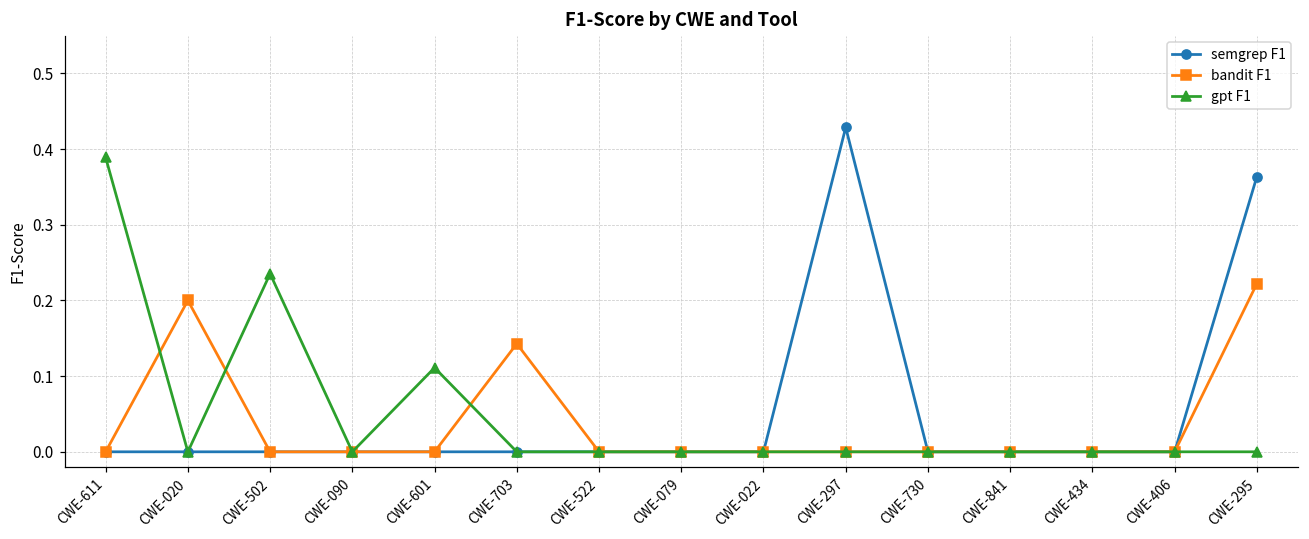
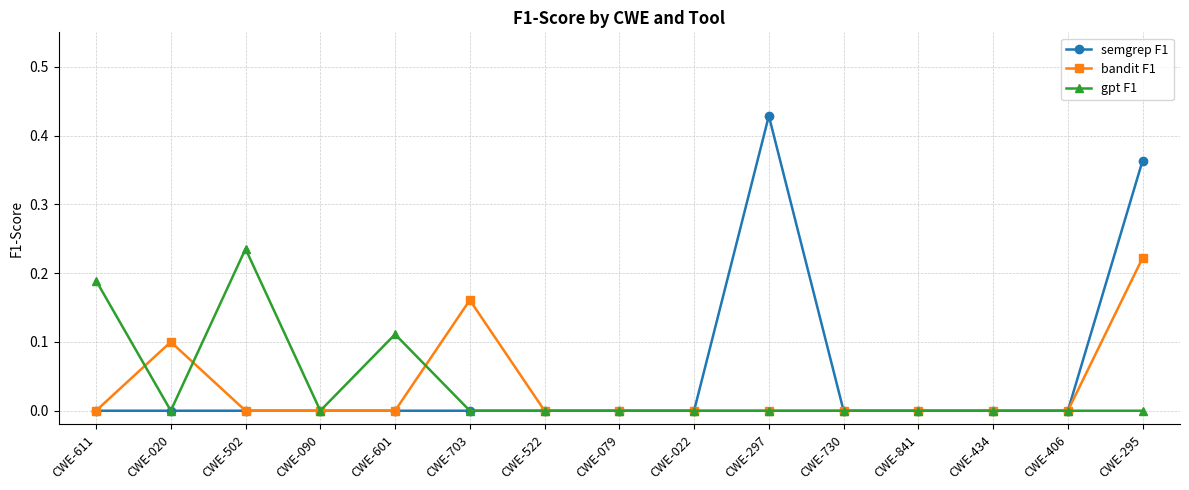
  {
    "semgrep F1": {
      "CWE-297": 0.43,
      "CWE-295": 0.36
    },
    "bandit F1": {
-     "CWE-020": 0.2,
-     "CWE-703": 0.14,
+     "CWE-020": 0.1,
+     "CWE-703": 0.16,
      "CWE-295": 0.22
    },
    "gpt F1": {
-     "CWE-611": 0.39,
+     "CWE-611": 0.19,
      "CWE-502": 0.24,
      "CWE-601": 0.11,
      "CWE-295": 0.00
    }
  }
